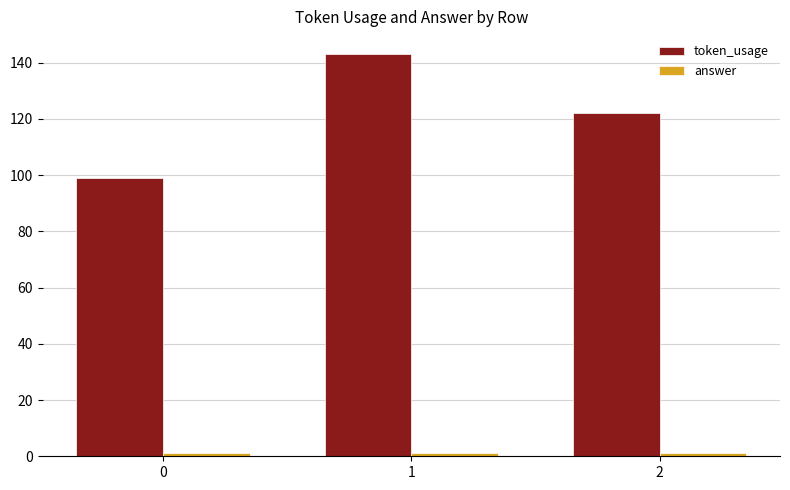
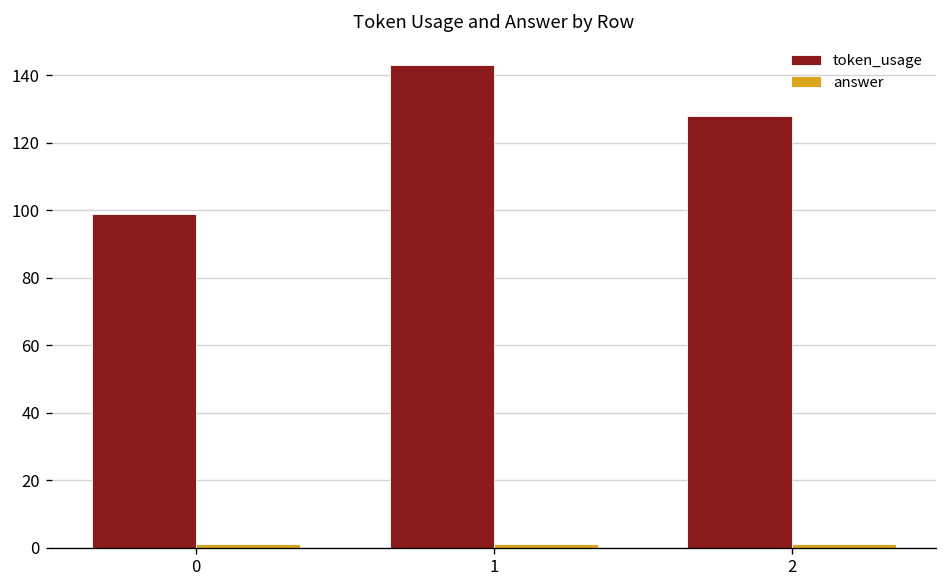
  {
    "token_usage": {
      "0": 99,
      "1": 143,
-     "2": 122
+     "2": 128
    },
    "answer": {
      "0": 1,
      "1": 1,
      "2": 1
    }
  }
